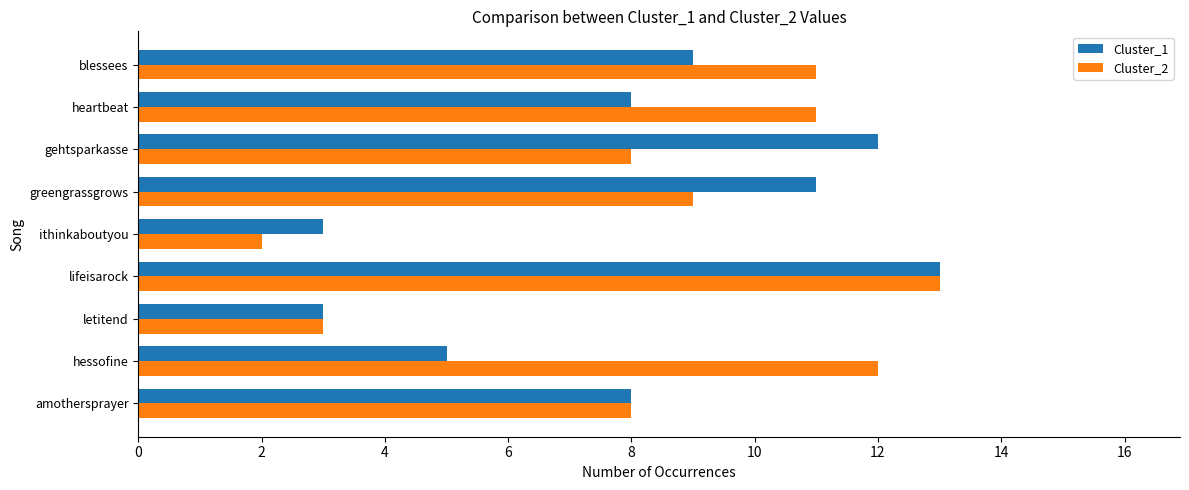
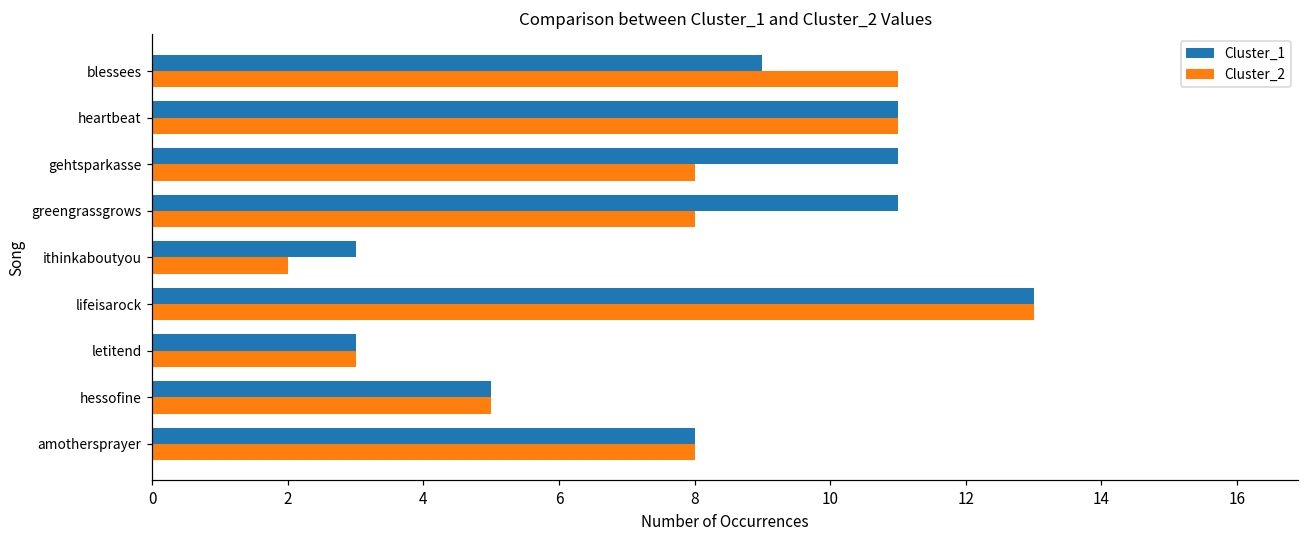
  {
    "Cluster_1": {
      "blessees": 9,
-     "heartbeat": 8,
-     "gehtsparkasse": 12,
+     "heartbeat": 11,
+     "gehtsparkasse": 11,
      "greengrassgrows": 11,
      "ithinkaboutyou": 3,
      "lifeisarock": 13,
      "letitend": 3,
      "hessofine": 5,
      "amothersprayer": 8
    },
    "Cluster_2": {
      "blessees": 11,
      "heartbeat": 11,
      "gehtsparkasse": 8,
-     "greengrassgrows": 9,
+     "greengrassgrows": 8,
      "ithinkaboutyou": 2,
      "lifeisarock": 13,
      "letitend": 3,
-     "hessofine": 12,
+     "hessofine": 5,
      "amothersprayer": 8
    }
  }
